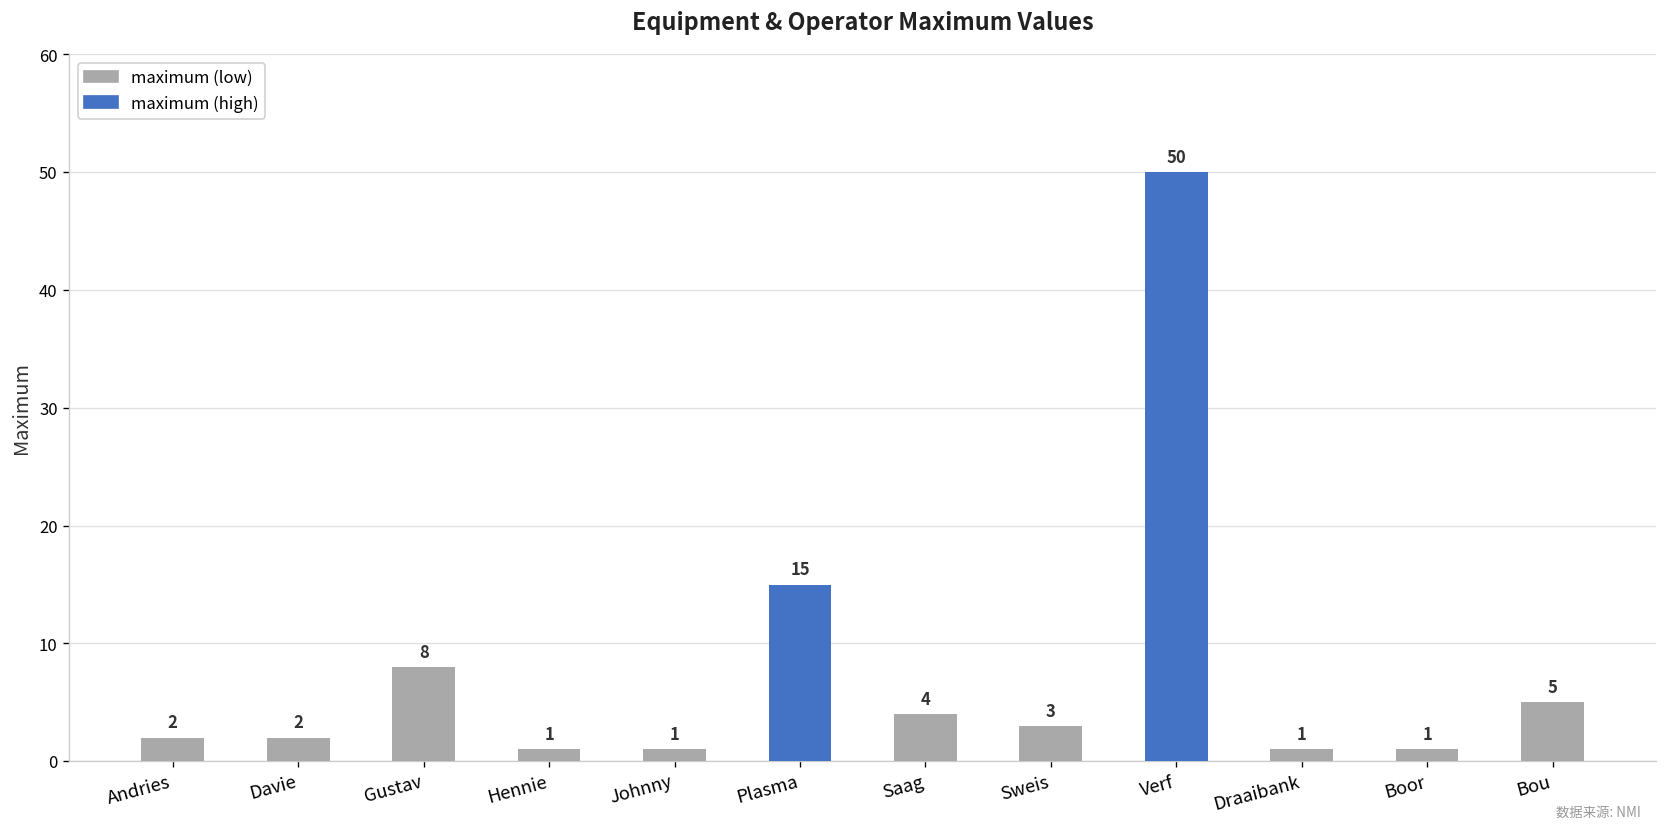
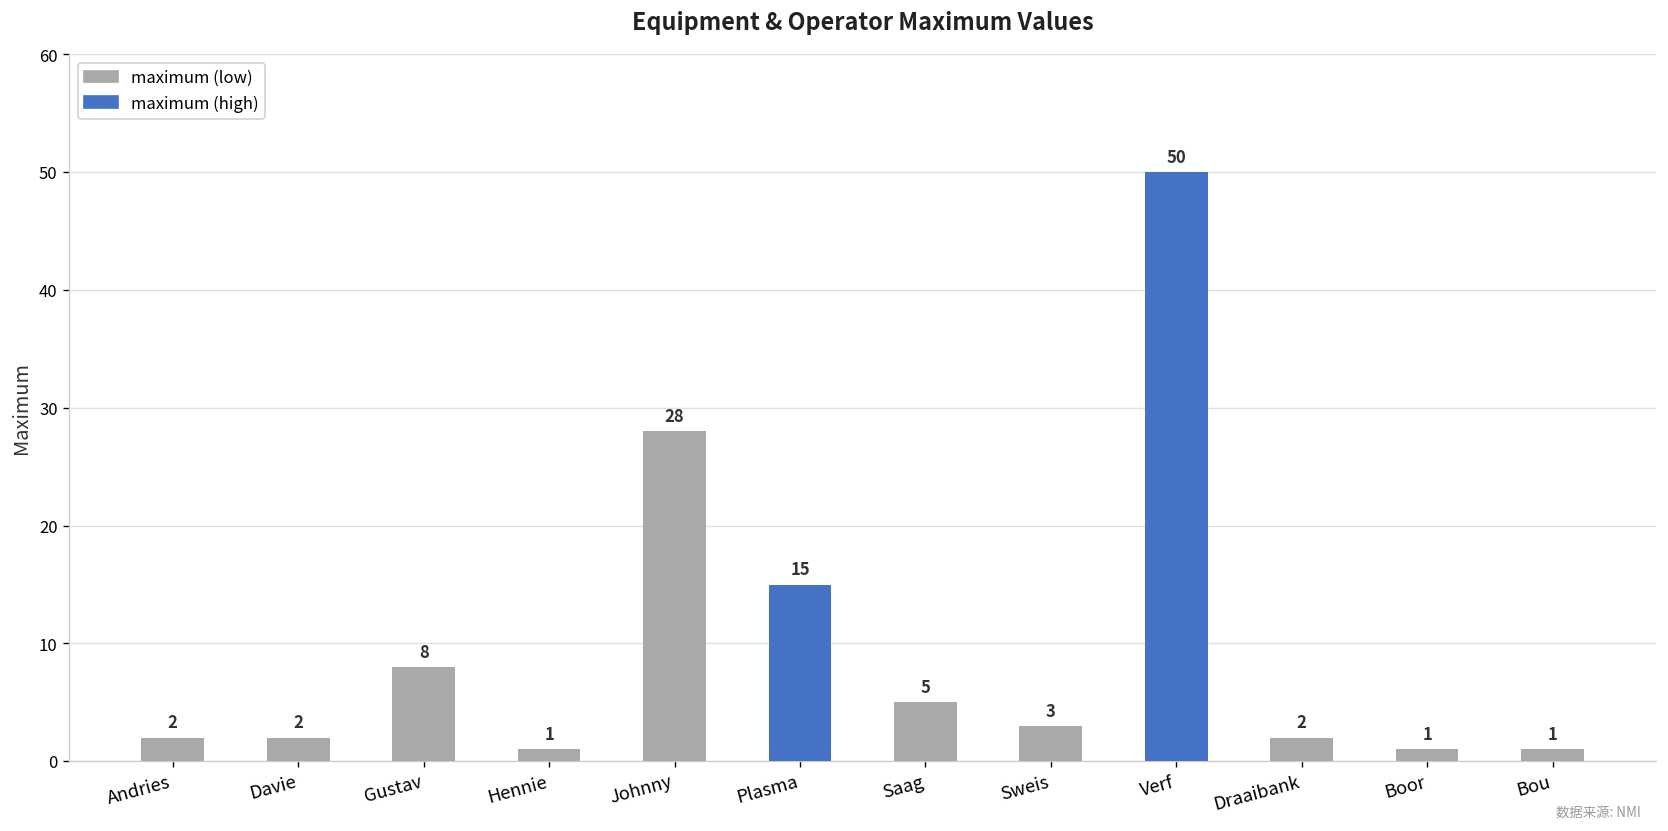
  {
    "Andries": 2,
    "Davie": 2,
    "Gustav": 8,
    "Hennie": 1,
-   "Johnny": 1,
+   "Johnny": 28,
    "Plasma": 15,
-   "Saag": 4,
+   "Saag": 5,
    "Sweis": 3,
    "Verf": 50,
-   "Draaibank": 1,
+   "Draaibank": 2,
    "Boor": 1,
-   "Bou": 5
+   "Bou": 1
  }
